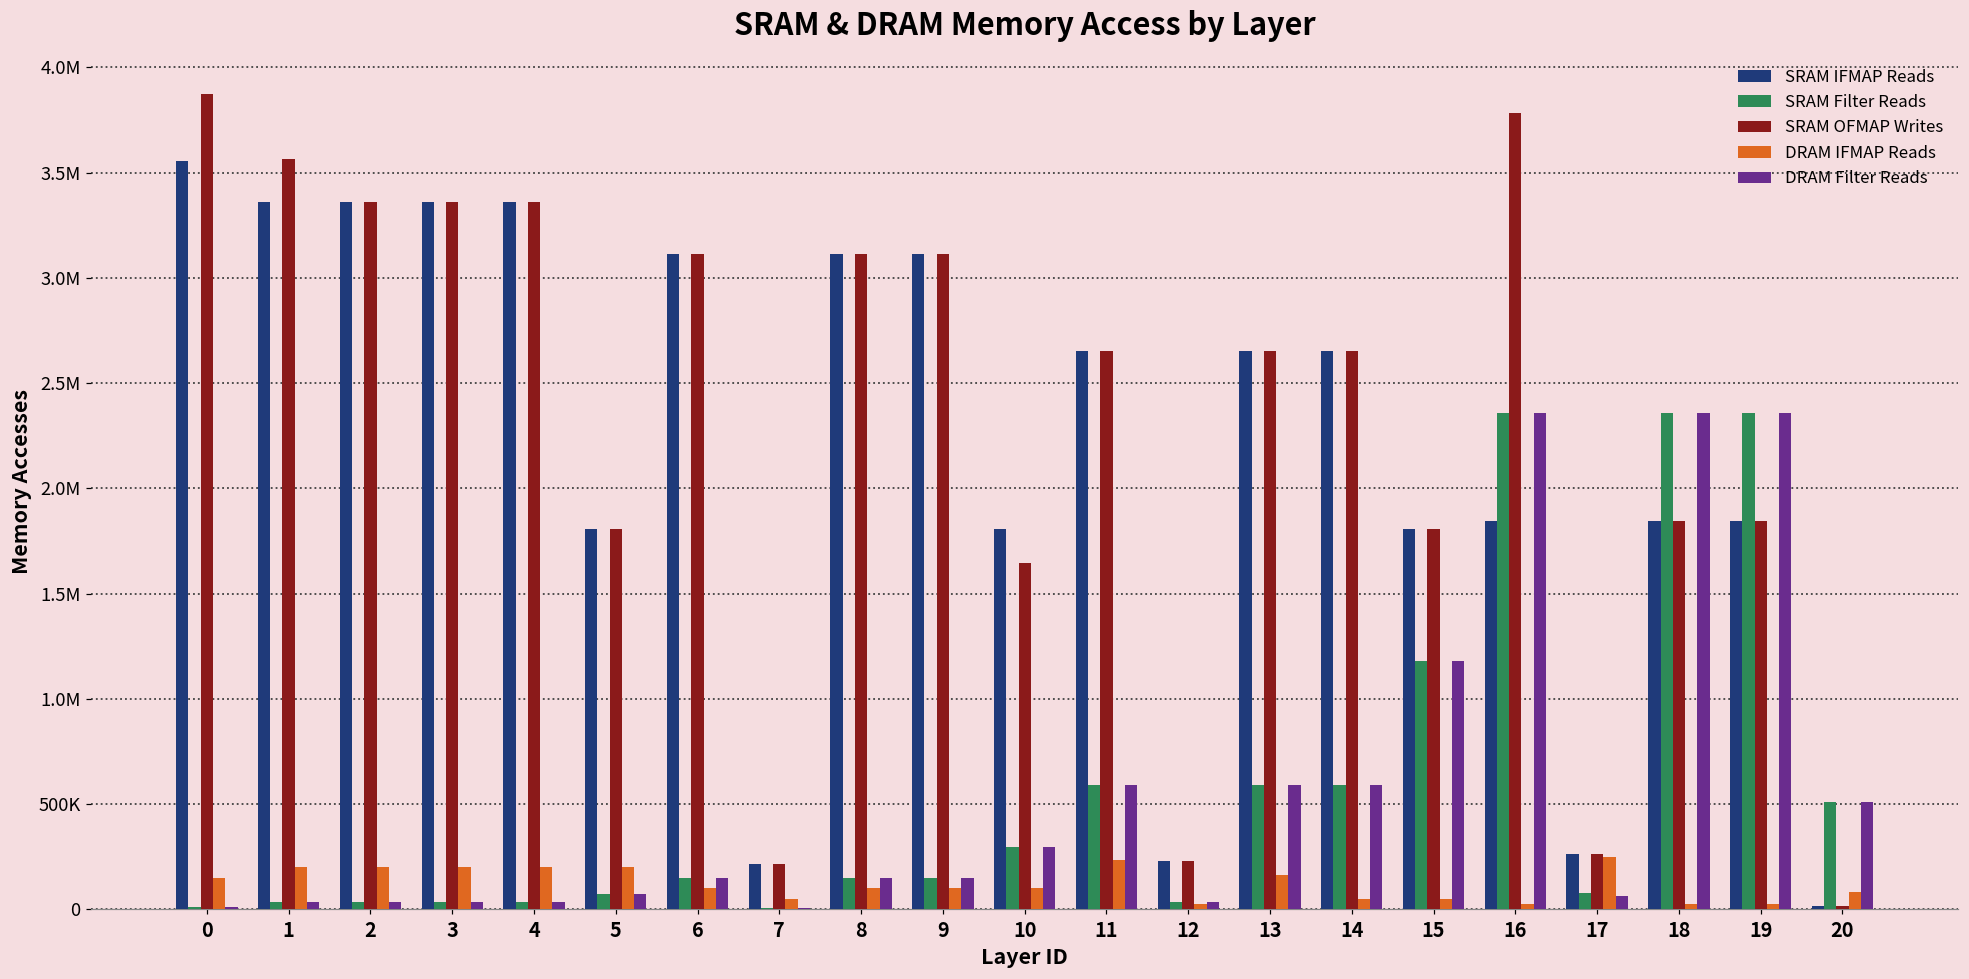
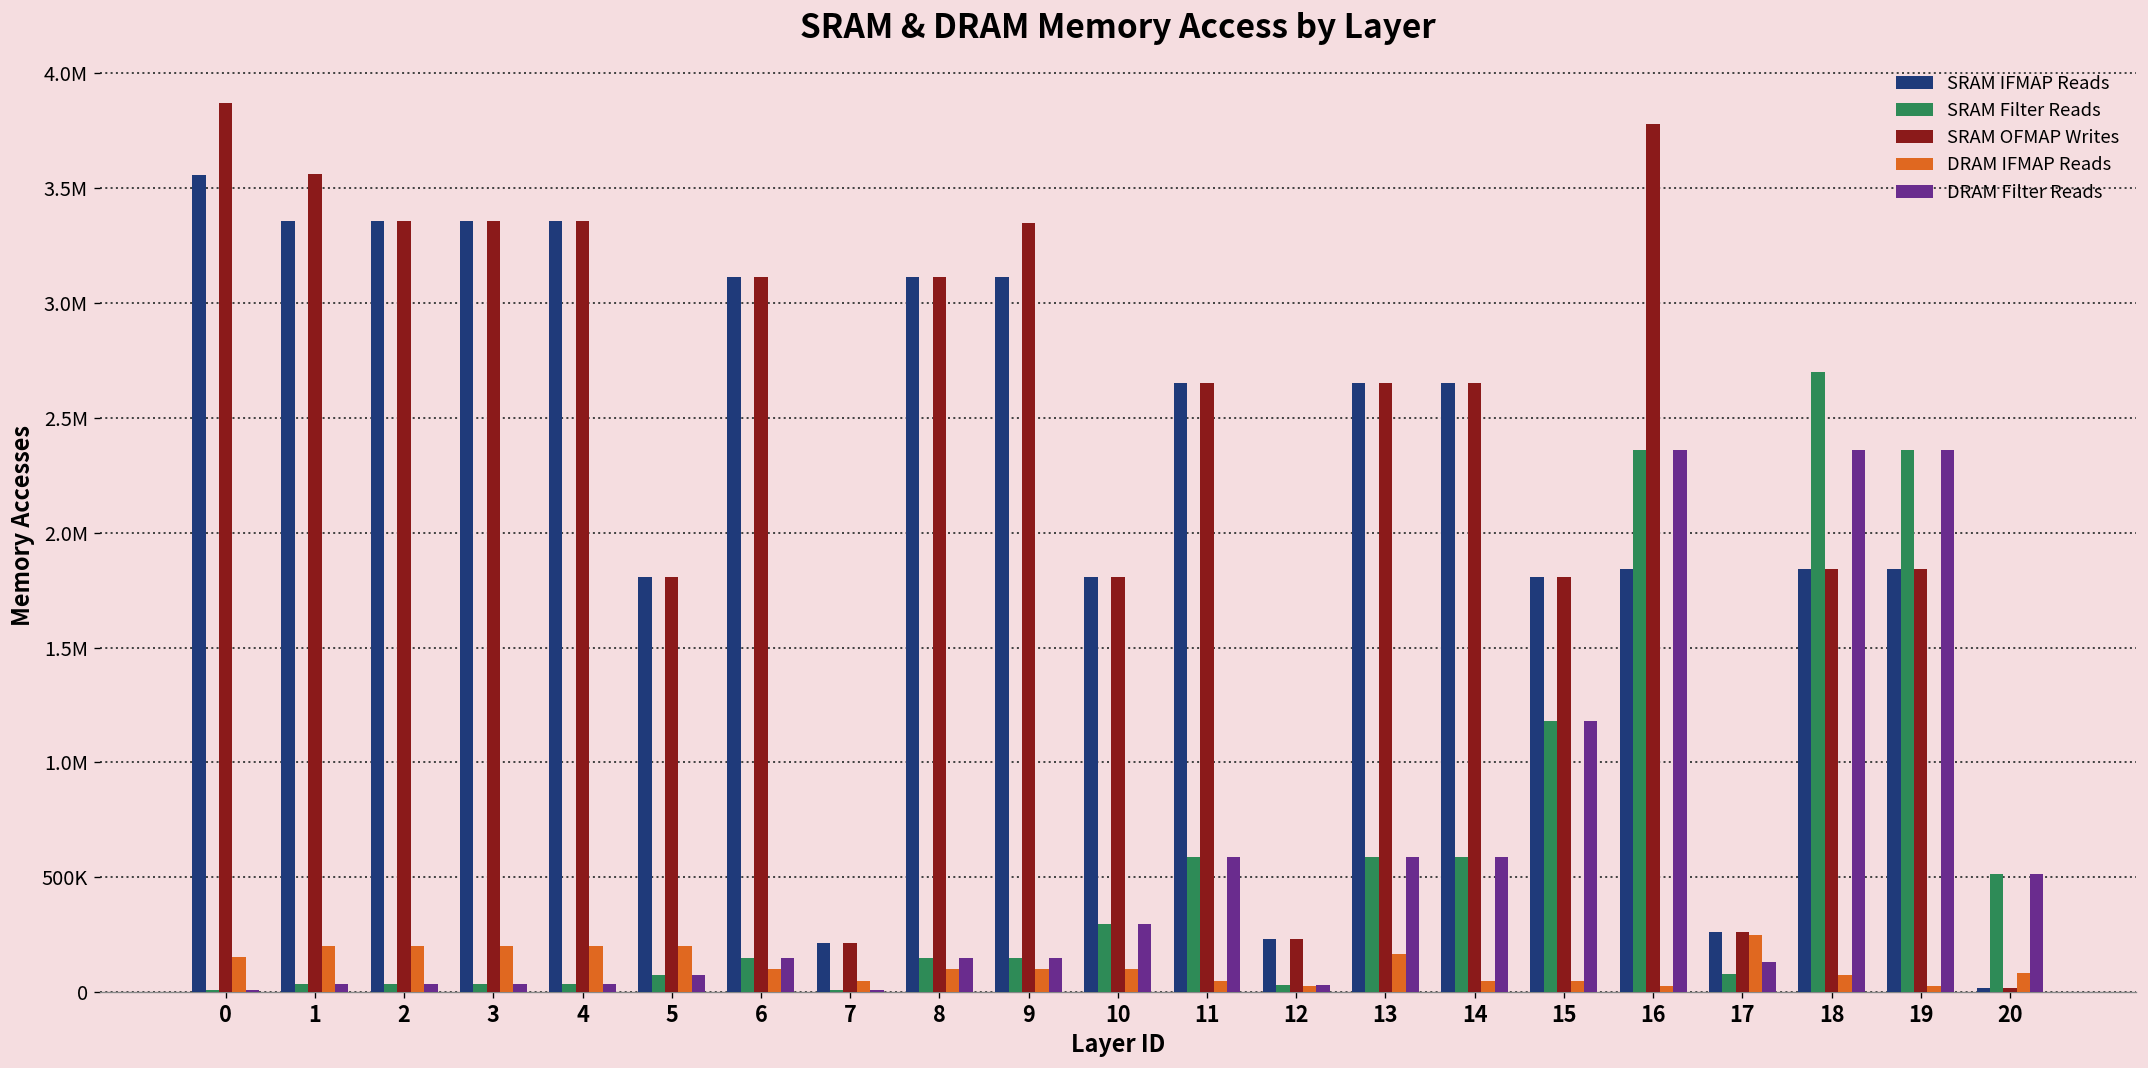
  {
    "SRAM IFMAP Reads": {
      "0": 3560000,
      "1": 3360000,
      "2": 3360000,
      "3": 3360000,
      "4": 3360000,
      "5": 1810000,
      "6": 3120000,
      "7": 220000,
      "8": 3120000,
      "9": 3120000,
      "10": 1810000,
      "11": 2650000,
      "12": 230000,
      "13": 2650000,
      "14": 2650000,
      "15": 1810000,
      "16": 1840000,
      "17": 260000,
      "18": 1840000,
      "19": 1840000,
      "20": 20000
    },
    "SRAM Filter Reads": {
      "1": 40000,
      "2": 40000,
      "3": 40000,
      "4": 40000,
      "5": 70000,
      "6": 150000,
      "8": 150000,
      "9": 150000,
      "10": 290000,
      "11": 590000,
      "12": 30000,
      "13": 590000,
      "14": 590000,
      "15": 1180000,
      "16": 2360000,
      "17": 80000,
-     "18": 2360000,
+     "18": 2700000,
      "19": 2360000,
      "20": 510000
    },
    "SRAM OFMAP Writes": {
      "0": 3870000,
      "1": 3560000,
      "2": 3360000,
      "3": 3360000,
      "4": 3360000,
      "5": 1810000,
      "6": 3120000,
      "7": 220000,
      "8": 3120000,
-     "9": 3120000,
-     "10": 1650000,
+     "9": 3350000,
+     "10": 1810000,
      "11": 2650000,
      "12": 230000,
      "13": 2650000,
      "14": 2650000,
      "15": 1810000,
      "16": 3780000,
      "17": 260000,
      "18": 1840000,
      "19": 1840000,
      "20": 20000
    },
    "DRAM IFMAP Reads": {
      "0": 150000,
      "1": 200000,
      "2": 200000,
      "3": 200000,
      "4": 200000,
      "5": 200000,
      "6": 100000,
      "7": 50000,
      "8": 100000,
      "9": 100000,
      "10": 100000,
-     "11": 240000,
+     "11": 50000,
      "12": 30000,
      "13": 160000,
      "14": 50000,
      "15": 50000,
      "16": 30000,
      "17": 250000,
-     "18": 30000,
+     "18": 70000,
      "19": 30000,
      "20": 80000
    },
    "DRAM Filter Reads": {
      "1": 40000,
      "2": 40000,
      "3": 40000,
      "4": 40000,
      "5": 70000,
      "6": 150000,
      "8": 150000,
      "9": 150000,
      "10": 290000,
      "11": 590000,
      "12": 30000,
      "13": 590000,
      "14": 590000,
      "15": 1180000,
      "16": 2360000,
-     "17": 60000,
+     "17": 130000,
      "18": 2360000,
      "19": 2360000,
      "20": 510000
    }
  }
